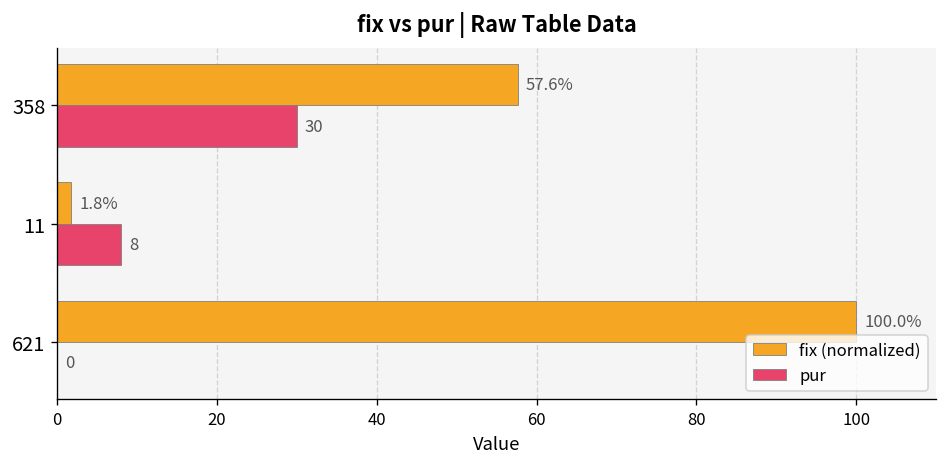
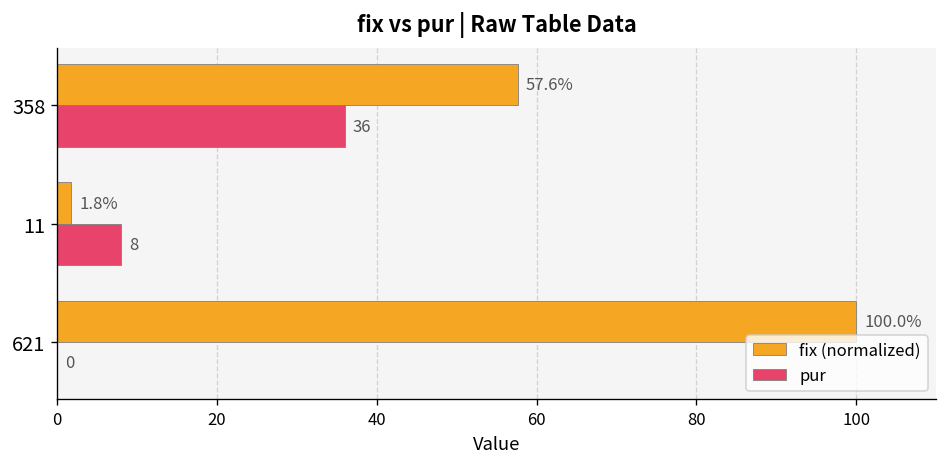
  {
    "fix (normalized)": {
      "358": "57.6%",
      "11": "1.8%",
      "621": "100.0%"
    },
    "pur": {
-     "358": "30",
+     "358": "36",
      "11": "8",
      "621": "0"
    }
  }
